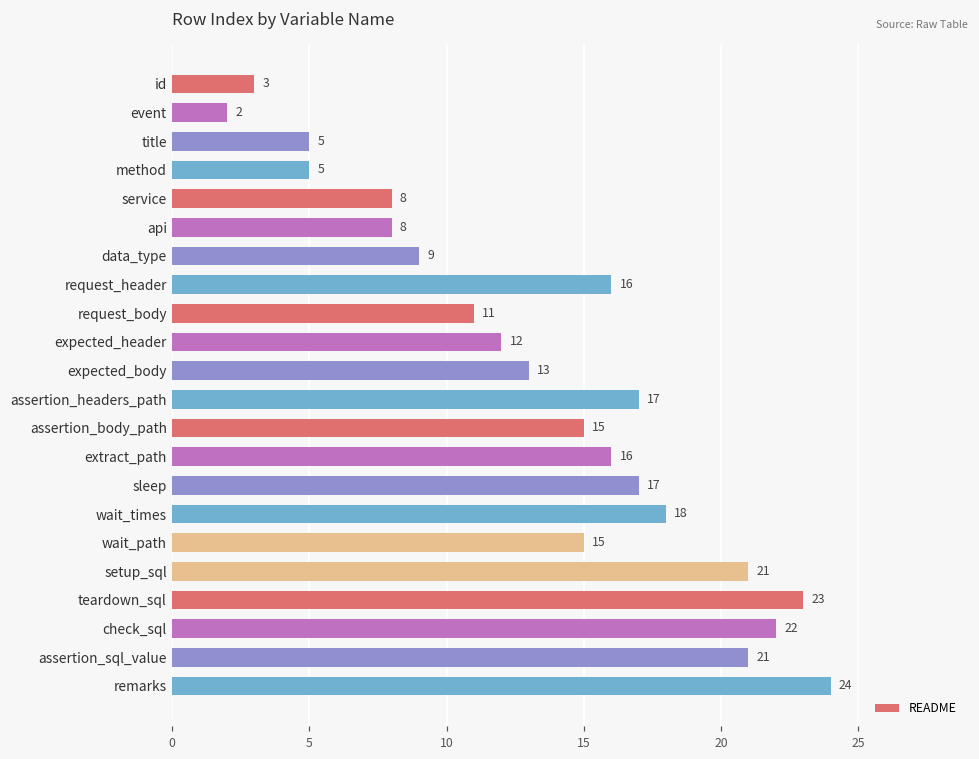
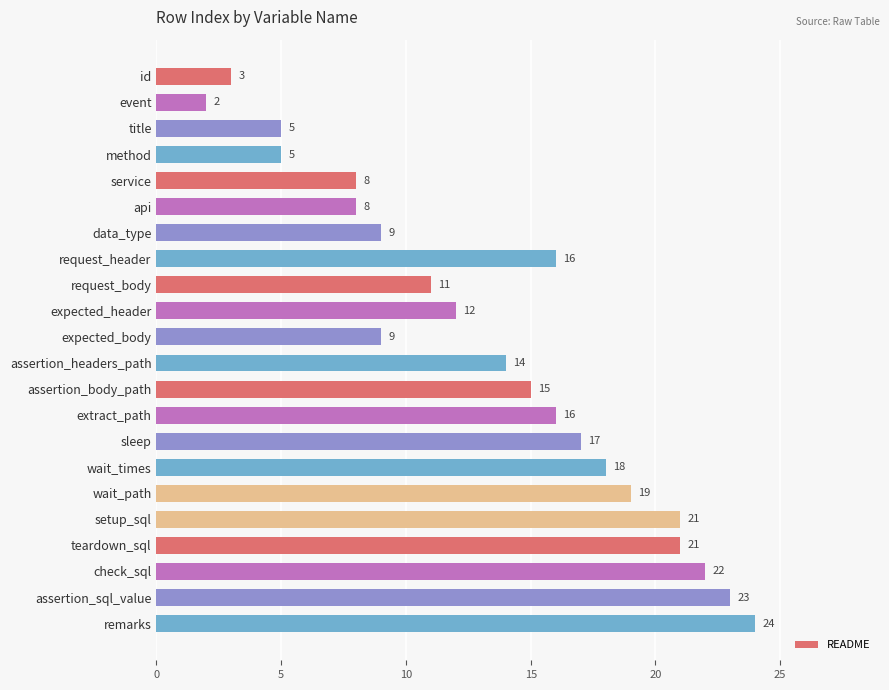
  {
    "id": 3,
    "event": 2,
    "title": 5,
    "method": 5,
    "service": 8,
    "api": 8,
    "data_type": 9,
    "request_header": 16,
    "request_body": 11,
    "expected_header": 12,
-   "expected_body": 13,
-   "assertion_headers_path": 17,
+   "expected_body": 9,
+   "assertion_headers_path": 14,
    "assertion_body_path": 15,
    "extract_path": 16,
    "sleep": 17,
    "wait_times": 18,
-   "wait_path": 15,
+   "wait_path": 19,
    "setup_sql": 21,
-   "teardown_sql": 23,
+   "teardown_sql": 21,
    "check_sql": 22,
-   "assertion_sql_value": 21,
+   "assertion_sql_value": 23,
    "remarks": 24
  }
